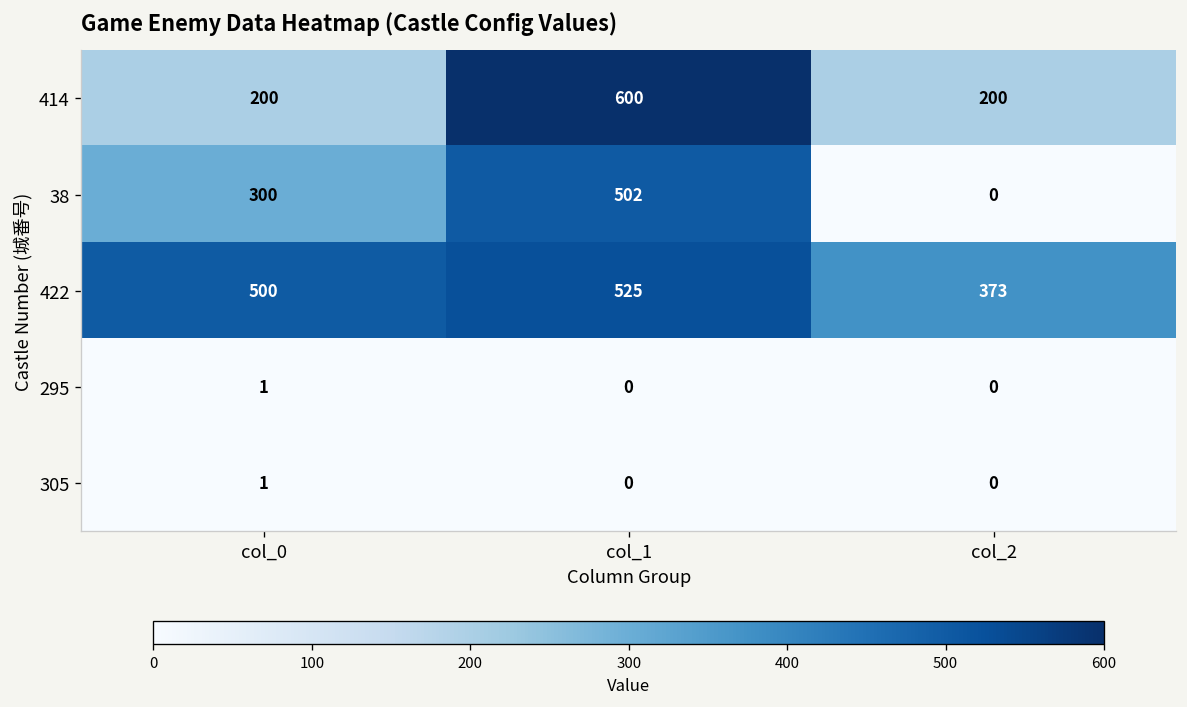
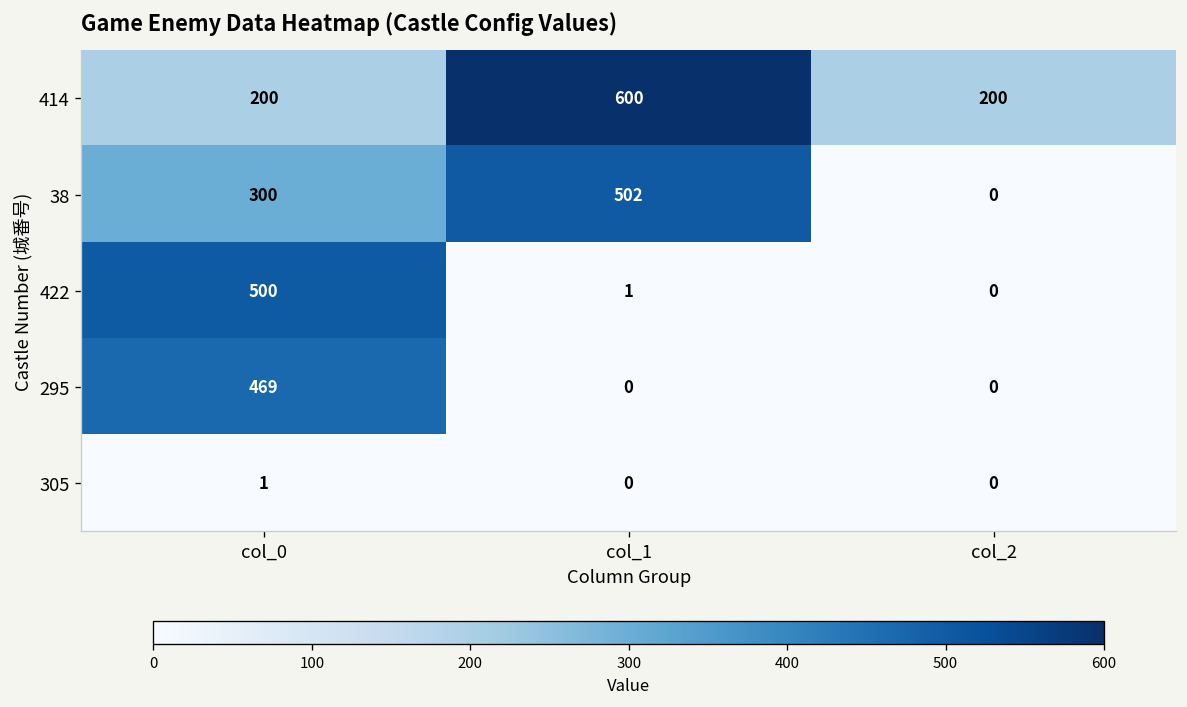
  {
    "414": {
      "col_0": 200,
      "col_1": 600,
      "col_2": 200
    },
    "38": {
      "col_0": 300,
      "col_1": 502,
      "col_2": 0
    },
    "422": {
      "col_0": 500,
-     "col_1": 525,
-     "col_2": 373
+     "col_1": 1,
+     "col_2": 0
    },
    "295": {
-     "col_0": 1,
+     "col_0": 469,
      "col_1": 0,
      "col_2": 0
    },
    "305": {
      "col_0": 1,
      "col_1": 0,
      "col_2": 0
    }
  }
